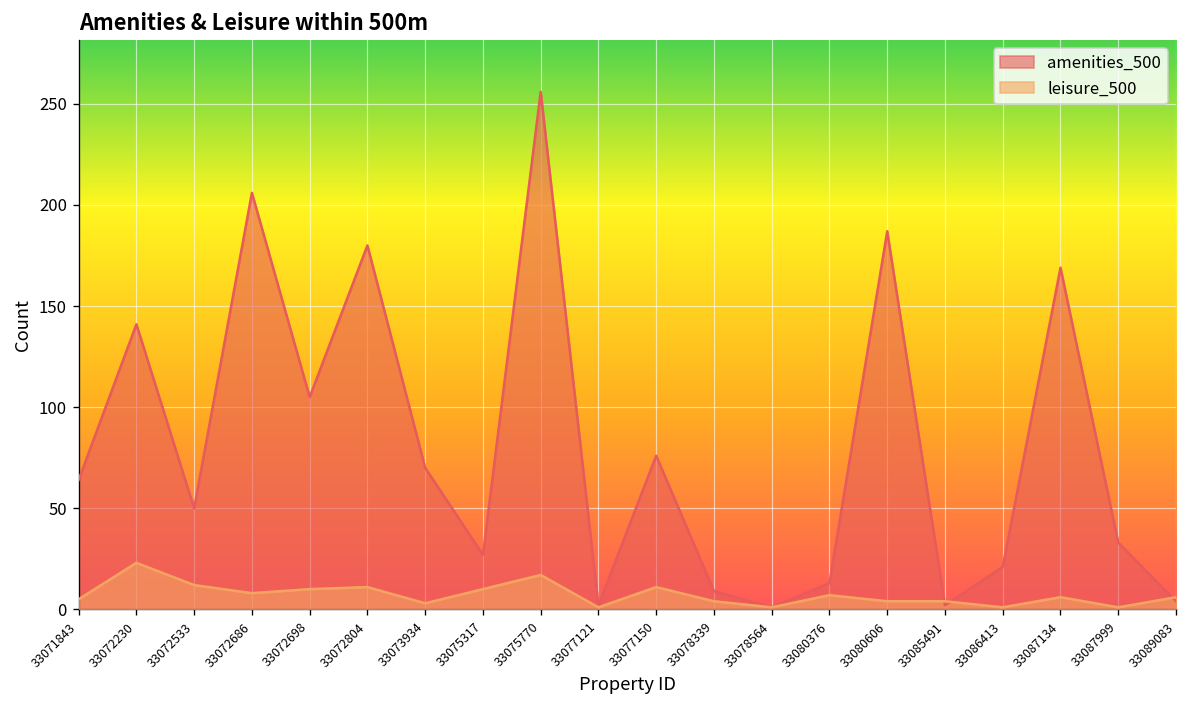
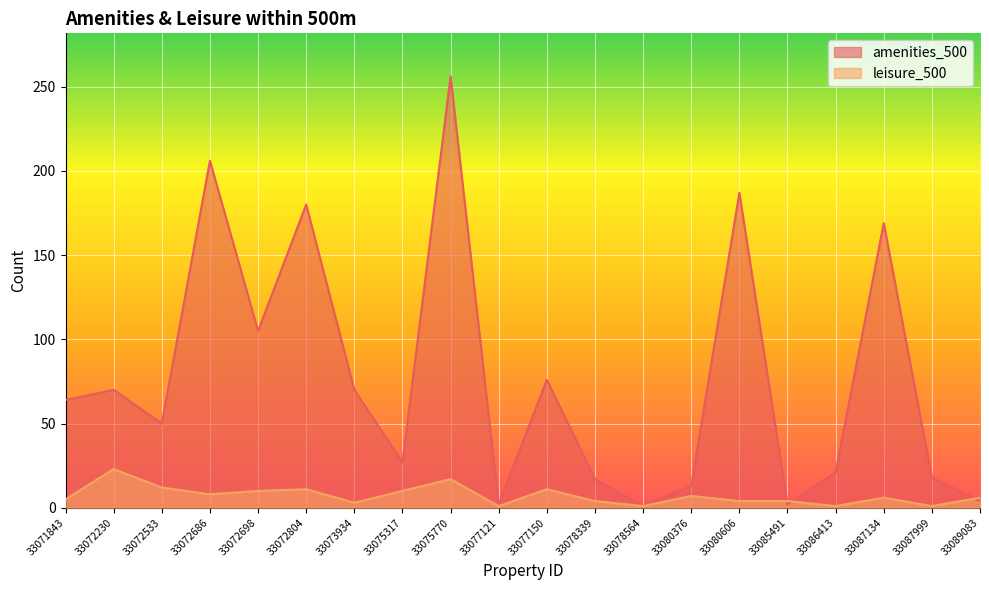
  {
    "amenities_500": {
      "33071843": 64,
-     "33072230": 141,
+     "33072230": 70,
      "33072533": 50,
      "33072686": 206,
      "33072698": 105,
      "33072804": 180,
      "33073934": 70,
      "33075317": 27,
      "33075770": 256,
      "33077150": 76,
-     "33078339": 9,
+     "33078339": 17,
      "33080376": 13,
      "33080606": 187,
      "33085491": 2,
      "33086413": 21,
      "33087134": 169,
-     "33087999": 33,
+     "33087999": 18,
      "33089083": 4
    },
    "leisure_500": {
      "33071843": 5,
      "33072230": 23,
      "33072533": 12,
      "33072686": 8,
      "33072698": 10,
      "33072804": 11,
      "33073934": 3,
      "33075317": 10,
      "33075770": 17,
      "33077150": 11,
      "33078339": 4,
      "33080376": 7,
      "33080606": 4,
      "33085491": 4,
      "33086413": 1,
      "33087134": 6,
      "33087999": 1,
      "33089083": 6
    }
  }
